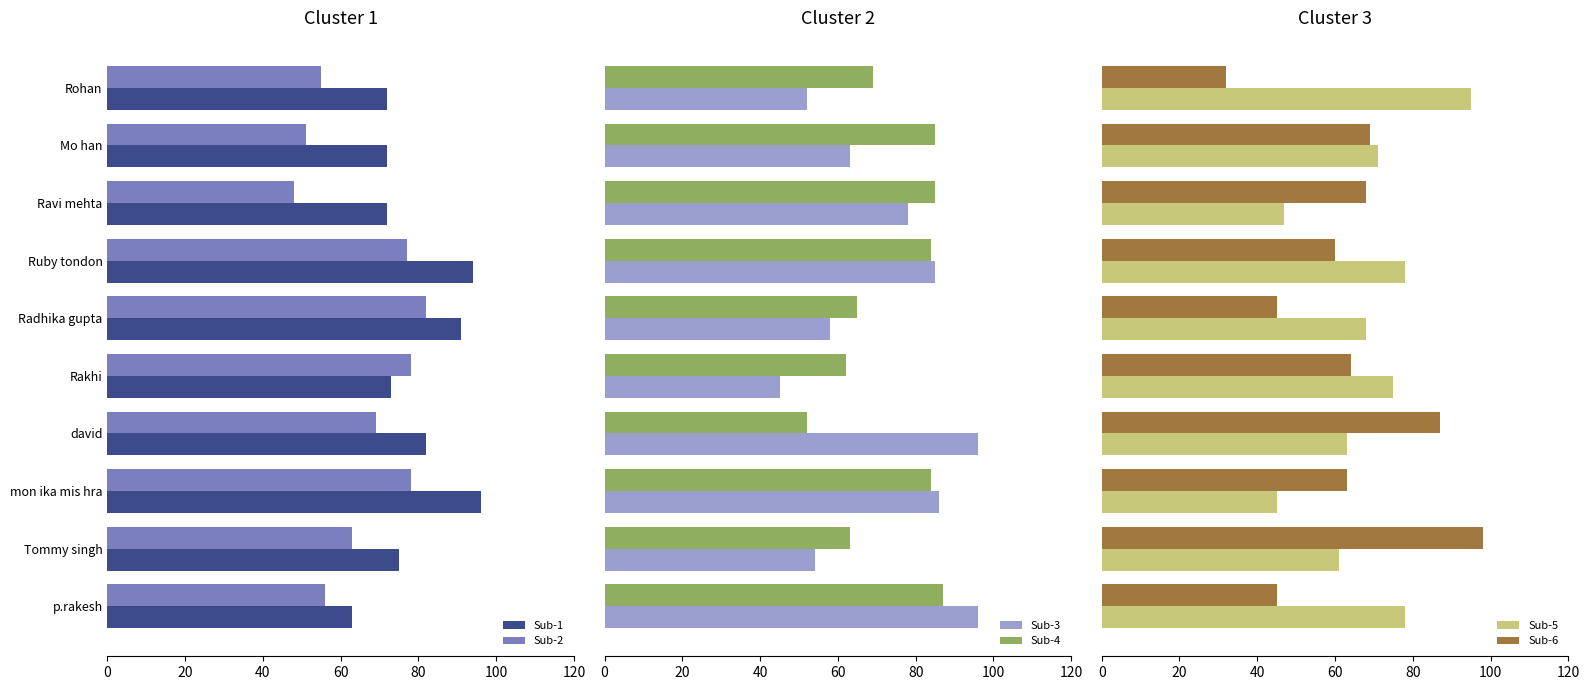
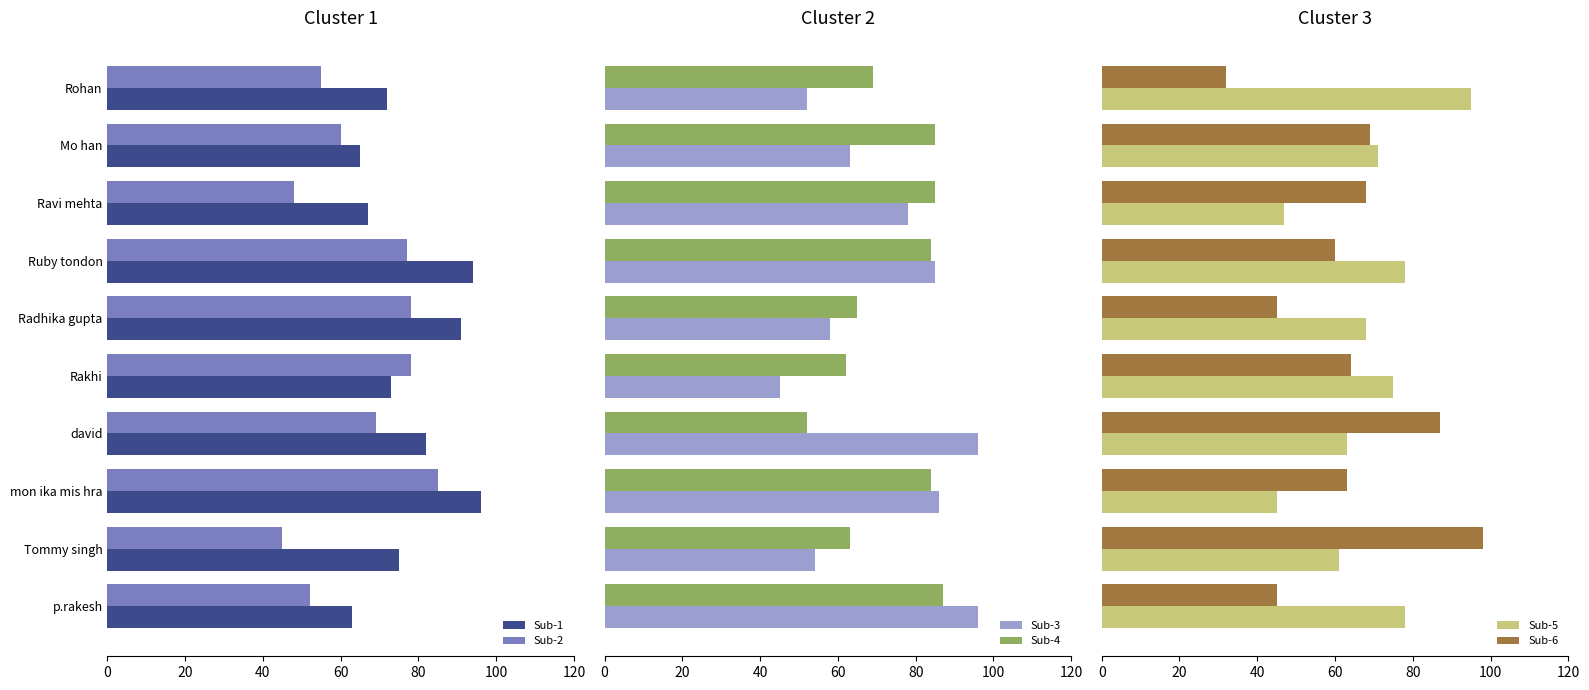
  {
    "Cluster 1": {
      "Sub-1": {
        "Rohan": 72,
-       "Mo han": 72,
-       "Ravi mehta": 72,
+       "Mo han": 65,
+       "Ravi mehta": 67,
        "Ruby tondon": 94,
        "Radhika gupta": 91,
        "Rakhi": 73,
        "david": 82,
        "mon ika mis hra": 96,
        "Tommy singh": 75,
        "p.rakesh": 63
      },
      "Sub-2": {
        "Rohan": 55,
-       "Mo han": 51,
+       "Mo han": 60,
        "Ravi mehta": 48,
        "Ruby tondon": 77,
-       "Radhika gupta": 82,
+       "Radhika gupta": 78,
        "Rakhi": 78,
        "david": 69,
-       "mon ika mis hra": 78,
-       "Tommy singh": 63,
-       "p.rakesh": 56
+       "mon ika mis hra": 85,
+       "Tommy singh": 45,
+       "p.rakesh": 52
      }
    }
  }
